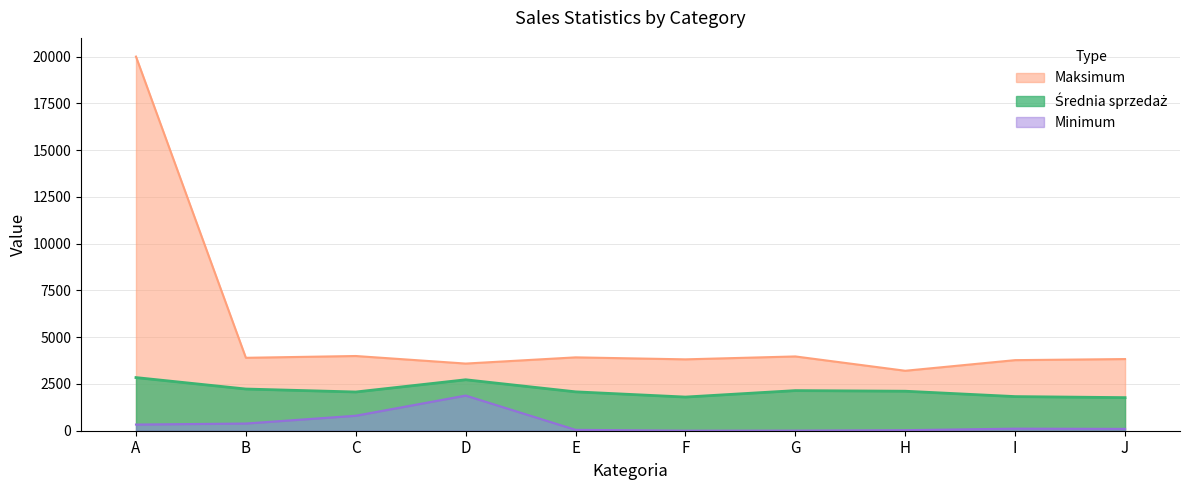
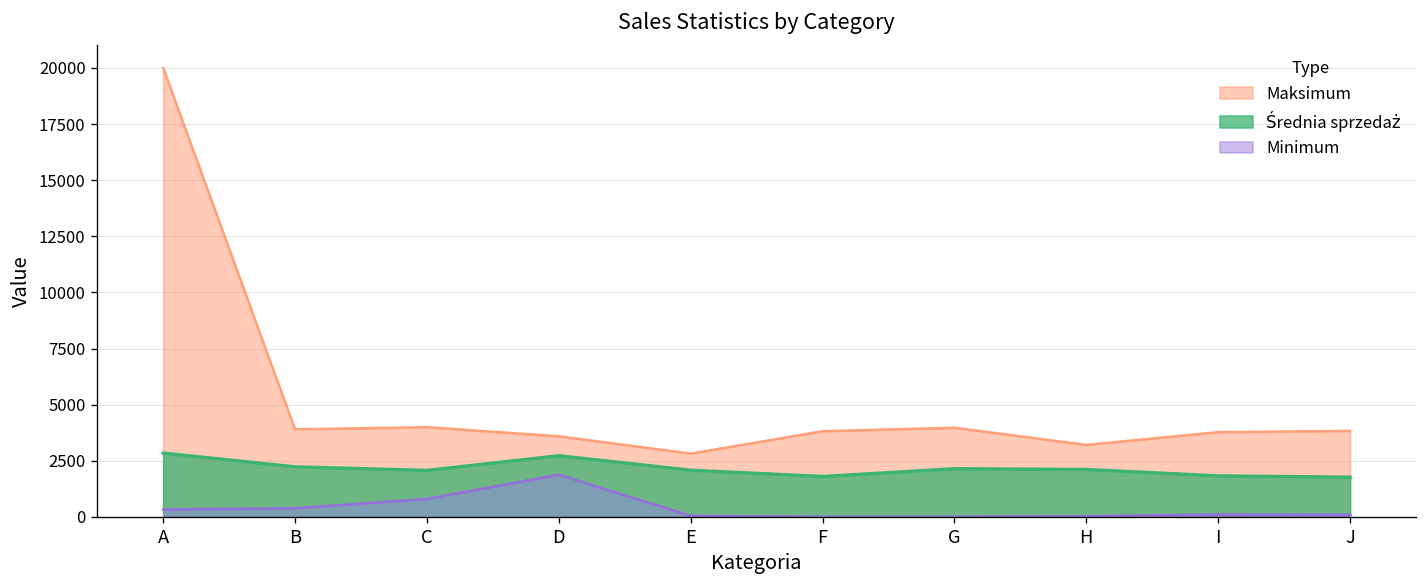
  {
    "Średnia sprzedaż": {
      "A": 2800,
      "B": 2200,
      "C": 2100,
      "D": 2700,
      "E": 2100,
      "F": 1800,
      "G": 2100,
      "H": 2100,
      "I": 1800,
      "J": 1800
    },
    "Maksimum": {
      "A": 20000,
      "B": 3900,
      "C": 4000,
      "D": 3600,
-     "E": 3900,
+     "E": 2800,
      "F": 3800,
      "G": 4000,
      "H": 3200,
      "I": 3800,
      "J": 3800
    },
    "Minimum": {
      "A": 300,
      "B": 400,
      "C": 800,
      "D": 1900,
      "E": 0,
      "F": 0,
      "G": 0,
      "H": 0,
      "I": 100,
      "J": 100
    }
  }
